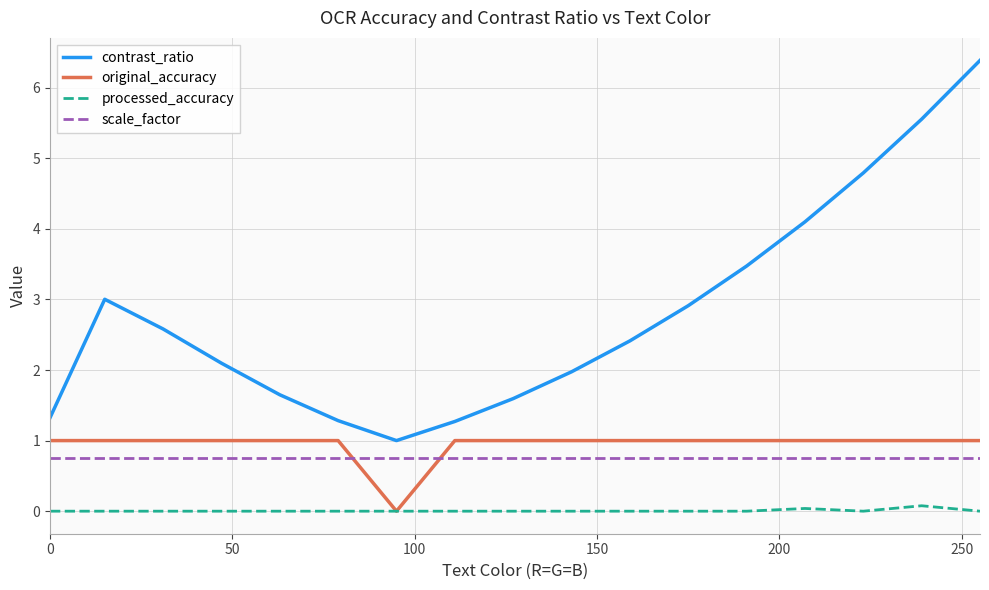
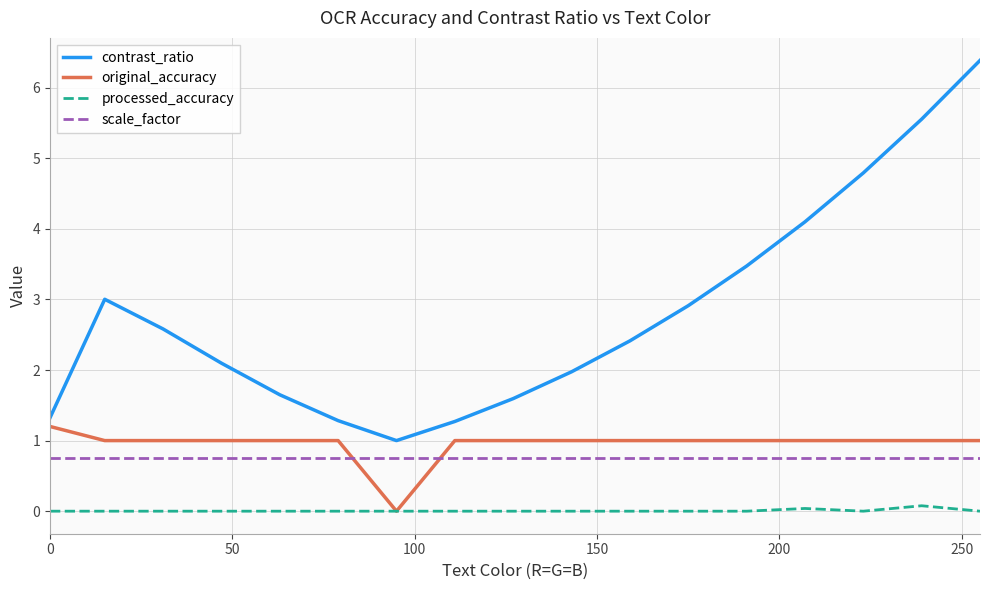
  {
    "contrast_ratio": {
      "0": 1.3
    },
    "original_accuracy": {
-     "0": 1.0
+     "0": 1.2
    },
    "processed_accuracy": {
      "0": 0.0
    },
    "scale_factor": {
      "0": 0.8
    }
  }
